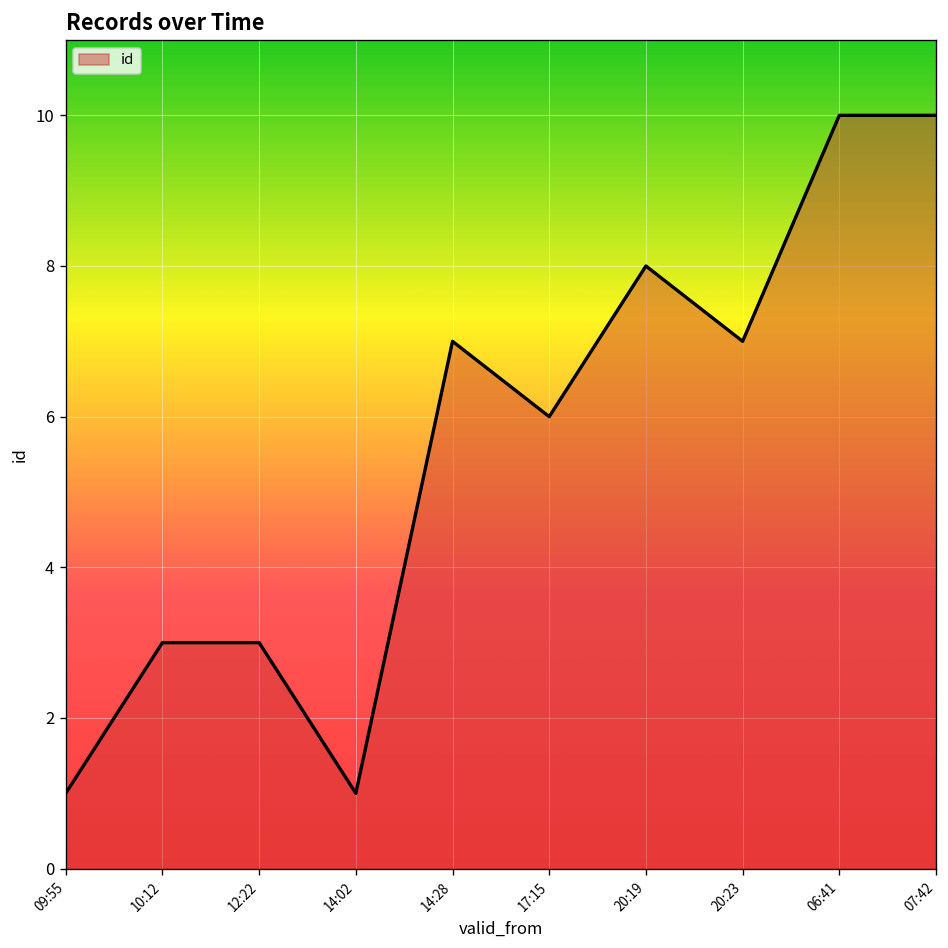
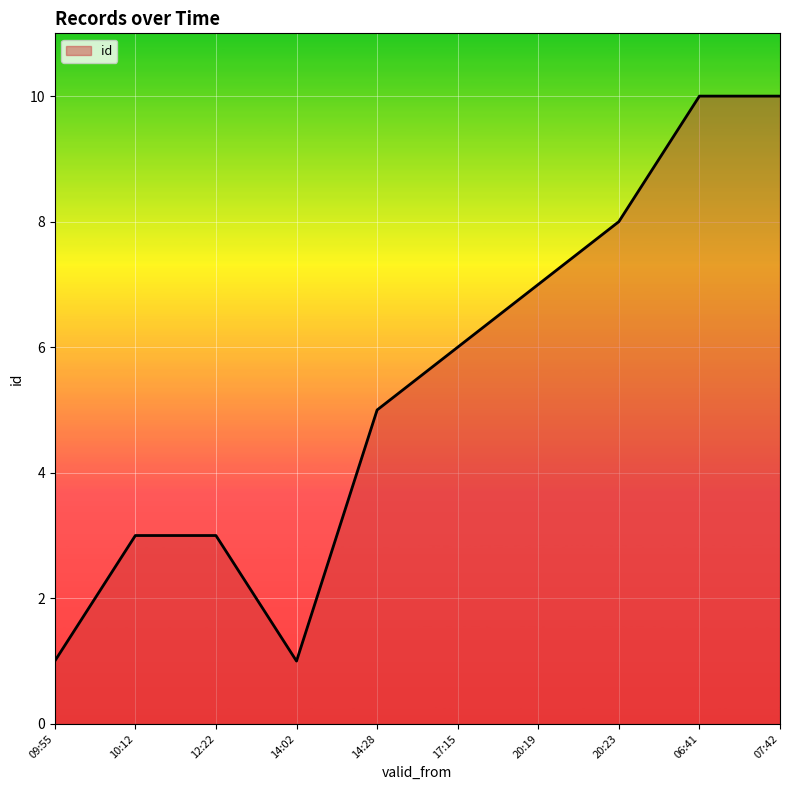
  {
    "09:55": 1,
    "10:12": 3,
    "12:22": 3,
    "14:02": 1,
-   "14:28": 7,
+   "14:28": 5,
    "17:15": 6,
-   "20:19": 8,
-   "20:23": 7,
+   "20:19": 7,
+   "20:23": 8,
    "06:41": 10,
    "07:42": 10
  }
